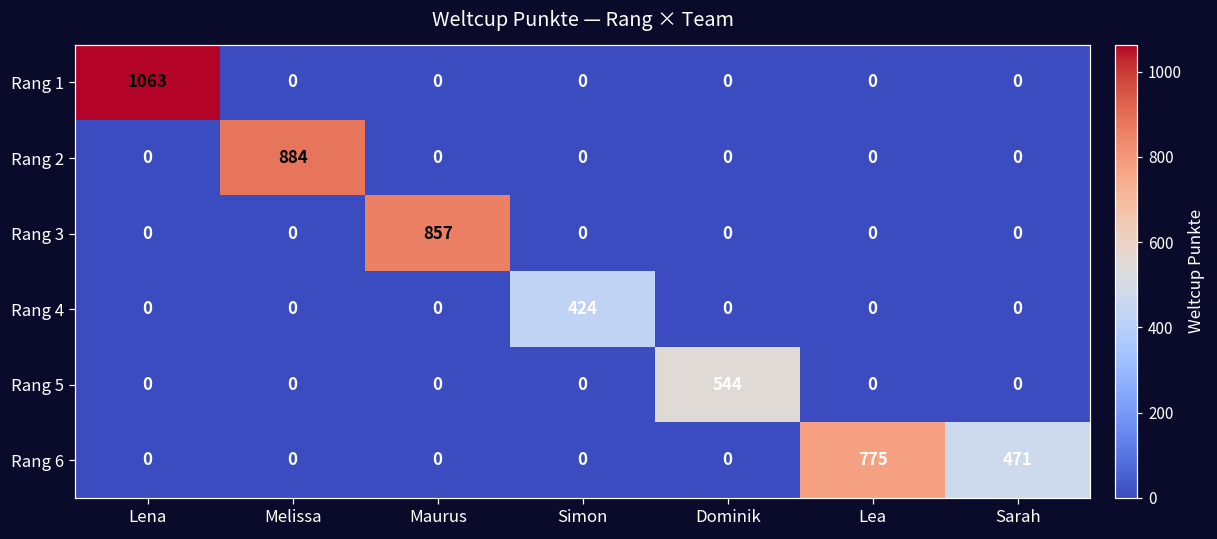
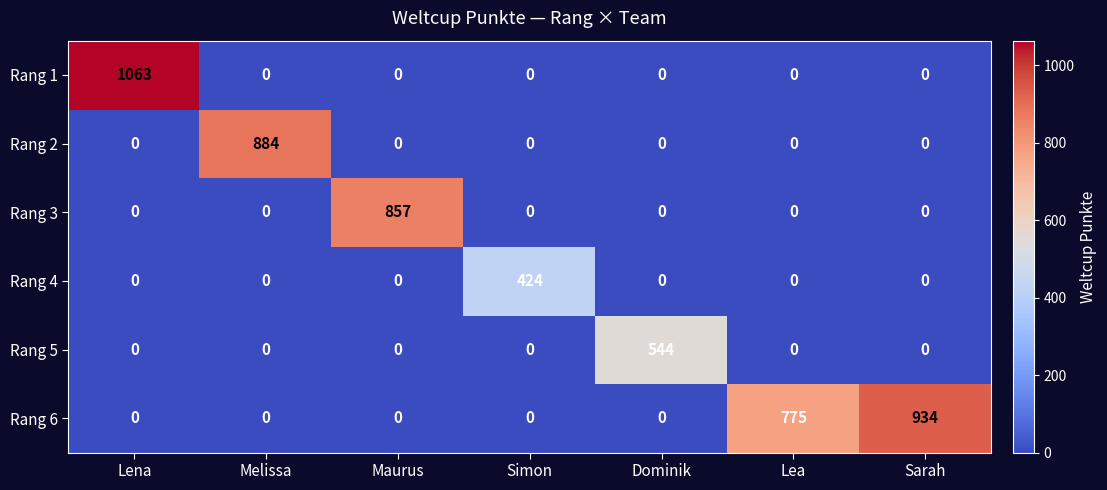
  {
    "Rang 1": {
      "Lena": 1063,
      "Melissa": 0,
      "Maurus": 0,
      "Simon": 0,
      "Dominik": 0,
      "Lea": 0,
      "Sarah": 0
    },
    "Rang 2": {
      "Lena": 0,
      "Melissa": 884,
      "Maurus": 0,
      "Simon": 0,
      "Dominik": 0,
      "Lea": 0,
      "Sarah": 0
    },
    "Rang 3": {
      "Lena": 0,
      "Melissa": 0,
      "Maurus": 857,
      "Simon": 0,
      "Dominik": 0,
      "Lea": 0,
      "Sarah": 0
    },
    "Rang 4": {
      "Lena": 0,
      "Melissa": 0,
      "Maurus": 0,
      "Simon": 424,
      "Dominik": 0,
      "Lea": 0,
      "Sarah": 0
    },
    "Rang 5": {
      "Lena": 0,
      "Melissa": 0,
      "Maurus": 0,
      "Simon": 0,
      "Lea": 0,
      "Sarah": 0
    },
    "Rang 6": {
      "Lena": 0,
      "Melissa": 0,
      "Maurus": 0,
      "Simon": 0,
      "Dominik": 0,
      "Lea": 775,
-     "Sarah": 471
+     "Sarah": 934
    }
  }
